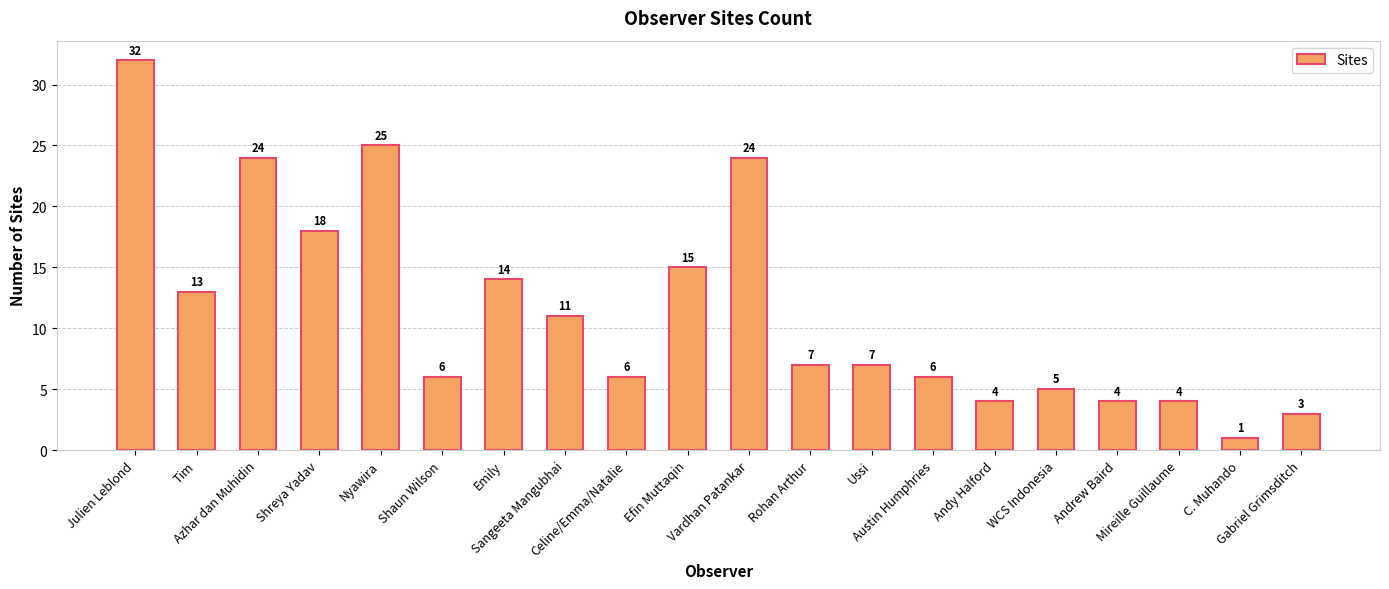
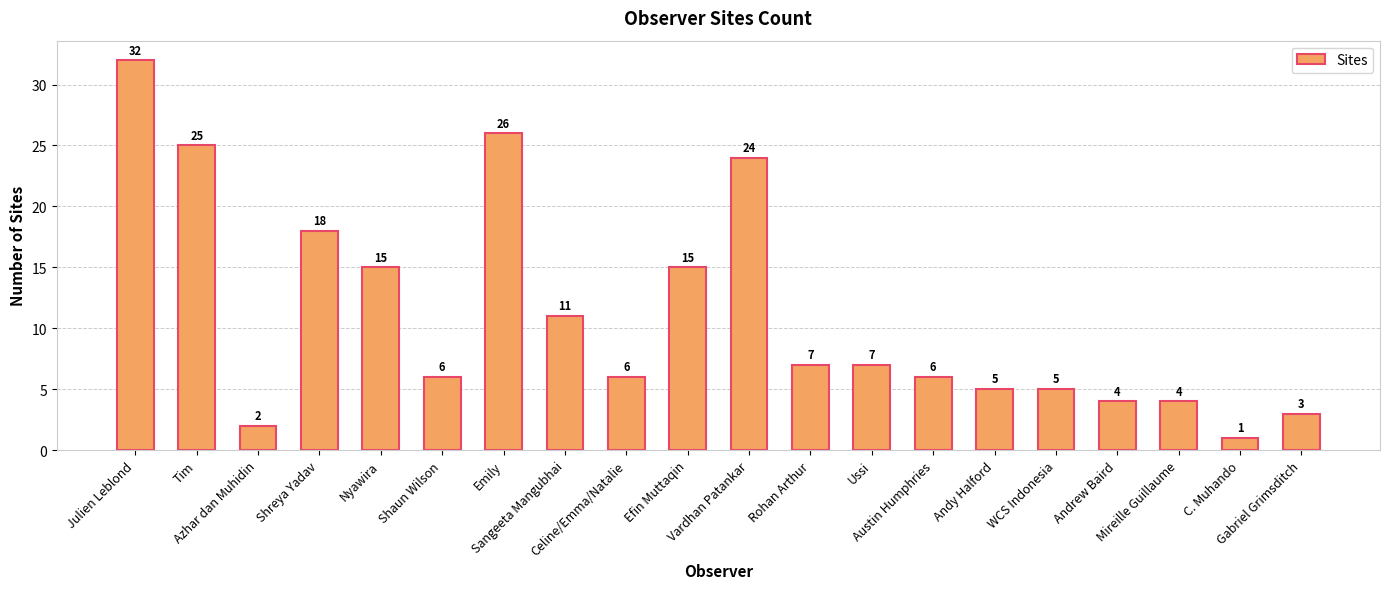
  {
    "Julien Leblond": 32,
-   "Tim": 13,
-   "Azhar dan Muhidin": 24,
+   "Tim": 25,
+   "Azhar dan Muhidin": 2,
    "Shreya Yadav": 18,
-   "Nyawira": 25,
+   "Nyawira": 15,
    "Shaun Wilson": 6,
-   "Emily": 14,
+   "Emily": 26,
    "Sangeeta Mangubhai": 11,
    "Celine/Emma/Natalie": 6,
    "Efin Muttaqin": 15,
    "Vardhan Patankar": 24,
    "Rohan Arthur": 7,
    "Ussi": 7,
    "Austin Humphries": 6,
-   "Andy Halford": 4,
+   "Andy Halford": 5,
    "WCS Indonesia": 5,
    "Andrew Baird": 4,
    "Mireille Guillaume": 4,
    "C. Muhando": 1,
    "Gabriel Grimsditch": 3
  }
